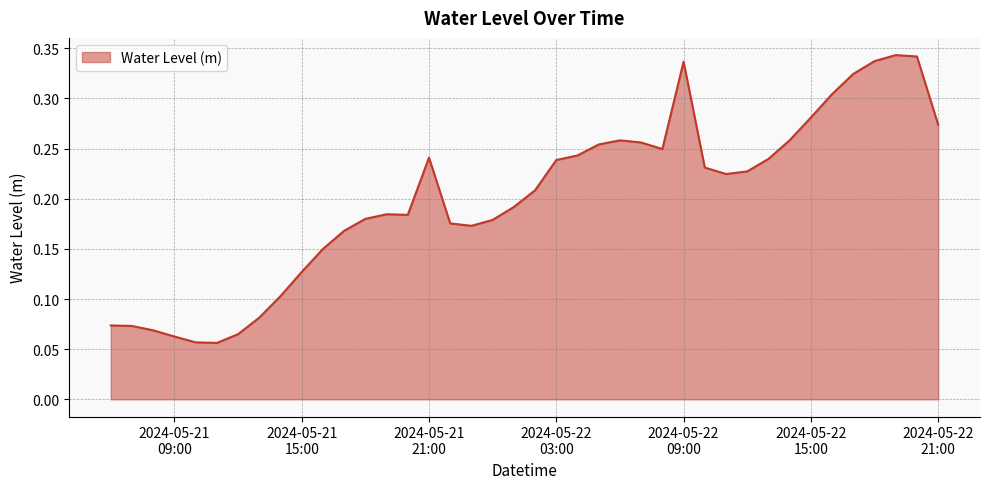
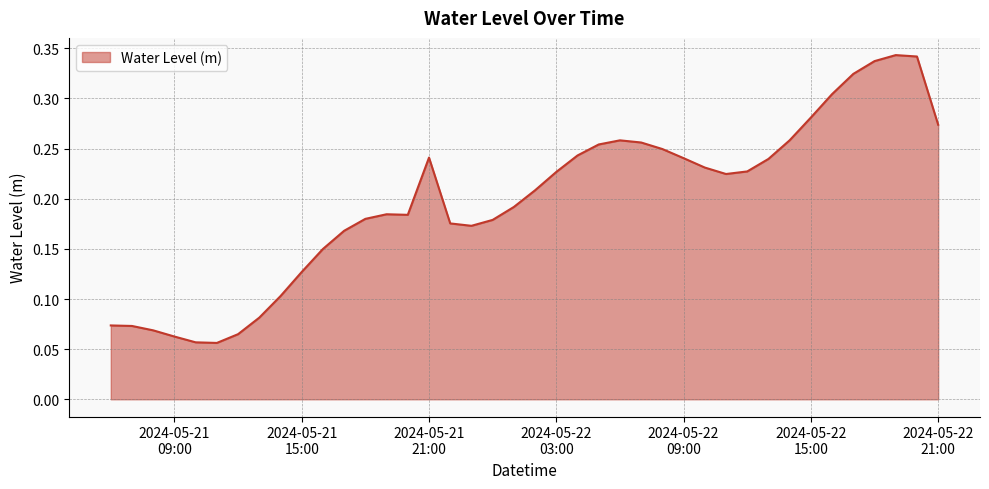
  {
    "2024-05-21 09:00": 0.063,
    "2024-05-21 15:00": 0.127,
    "2024-05-21 21:00": 0.241,
-   "2024-05-22 03:00": 0.239,
-   "2024-05-22 09:00": 0.337,
+   "2024-05-22 03:00": 0.227,
+   "2024-05-22 09:00": 0.240,
    "2024-05-22 15:00": 0.281,
    "2024-05-22 21:00": 0.274
  }
